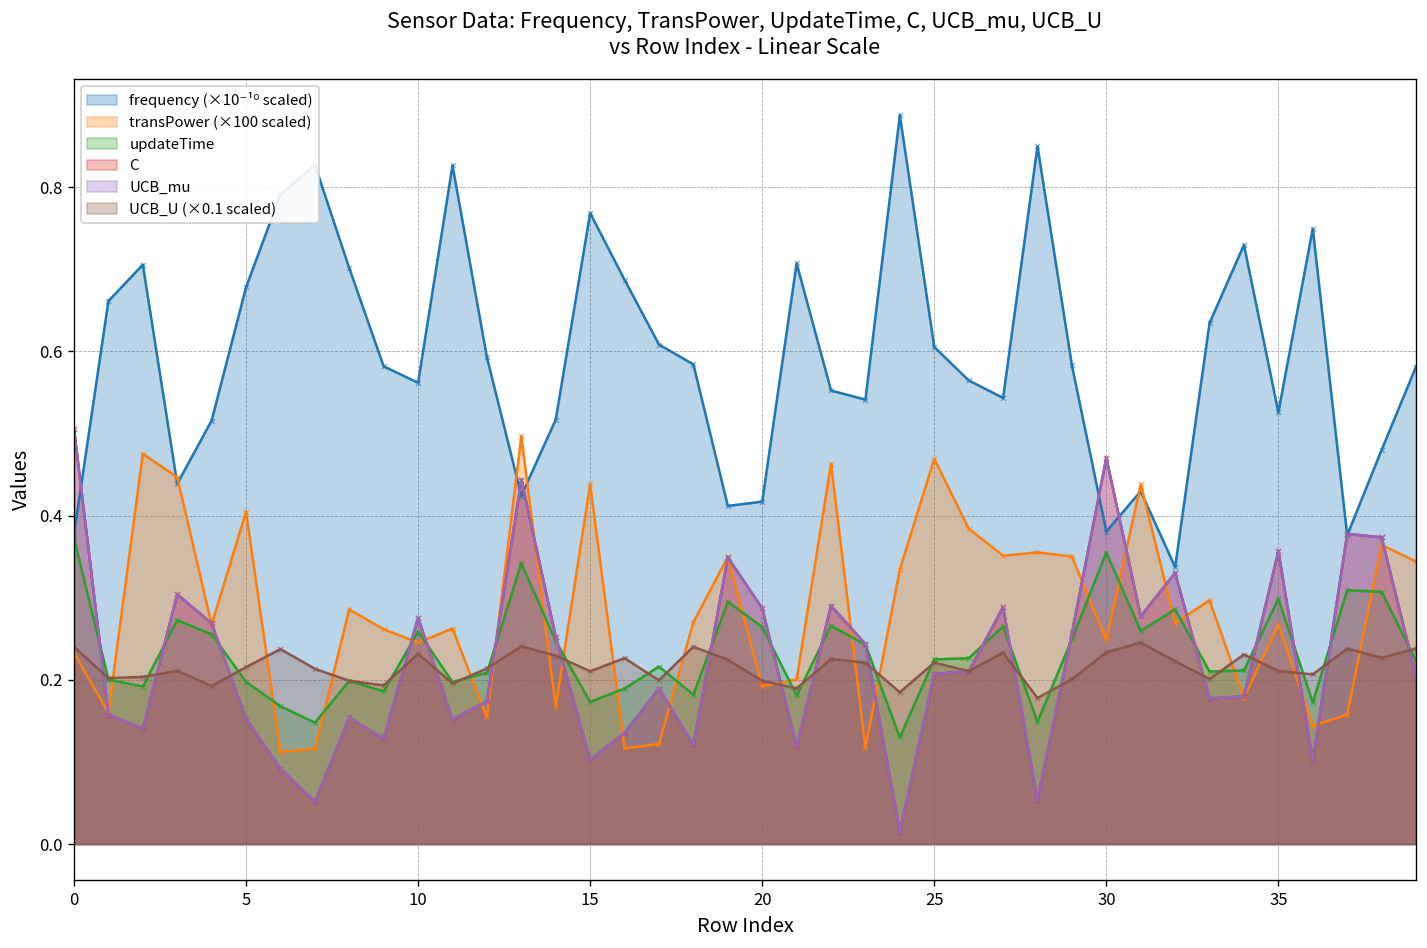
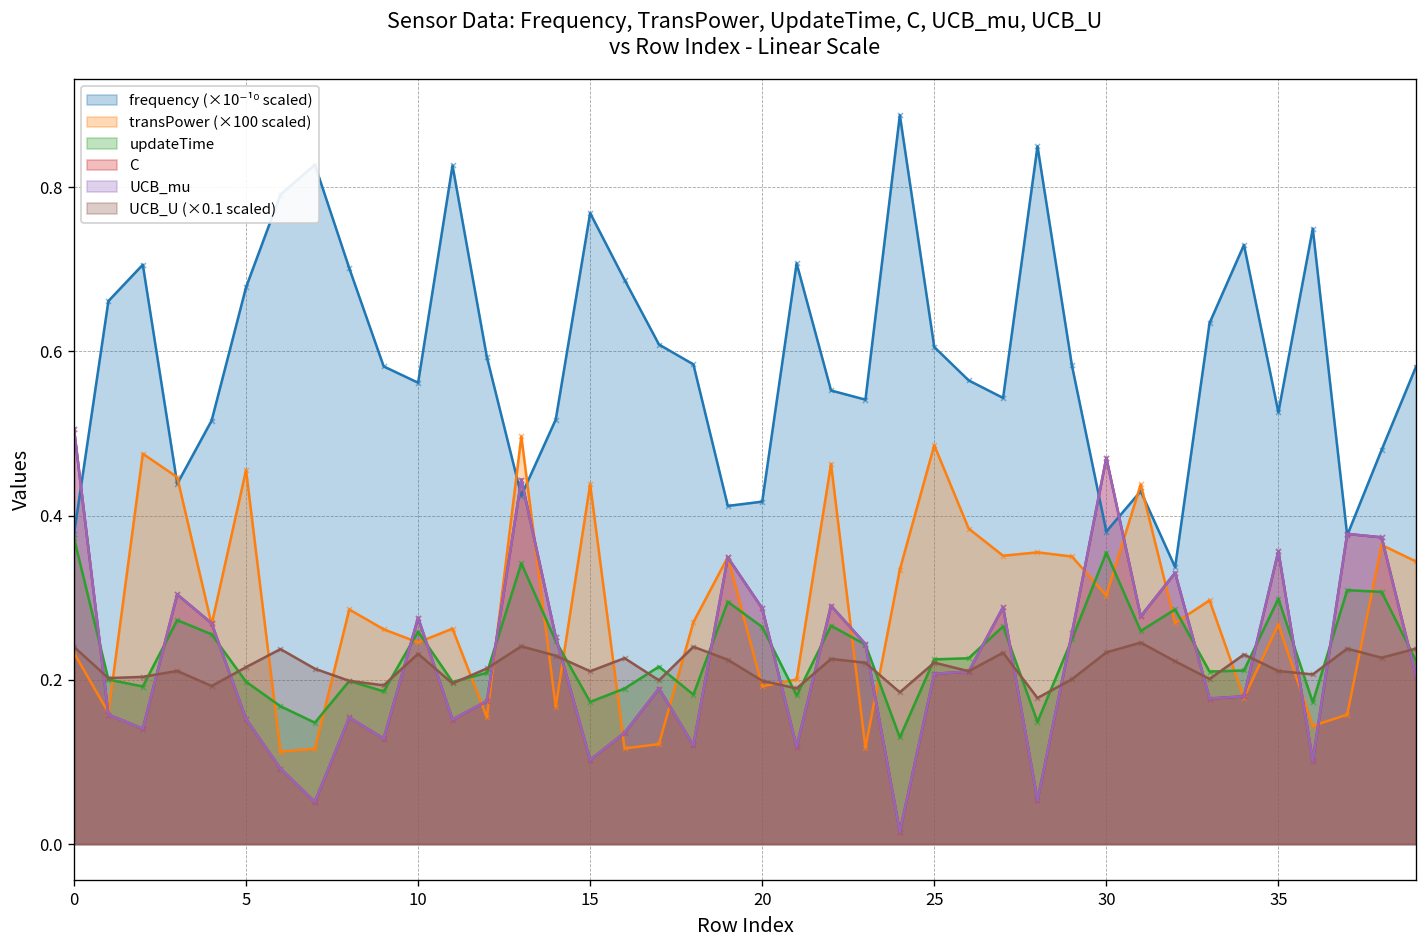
  {
    "transPower (×100 scaled)": {
      "0": 0.23,
-     "5": 0.40,
+     "5": 0.46,
      "10": 0.25,
      "15": 0.44,
      "20": 0.19,
-     "25": 0.47,
-     "30": 0.25,
+     "25": 0.49,
+     "30": 0.30,
      "35": 0.27
    }
  }
